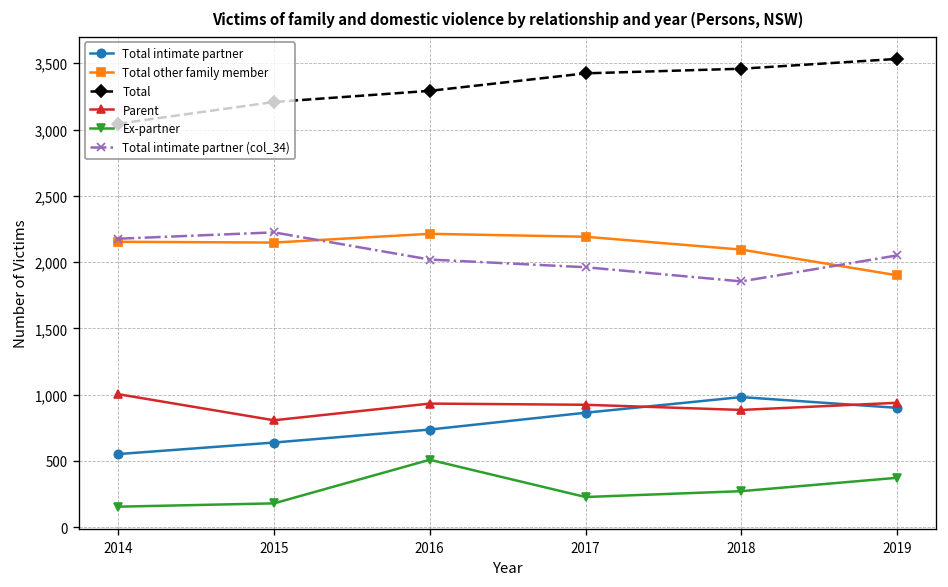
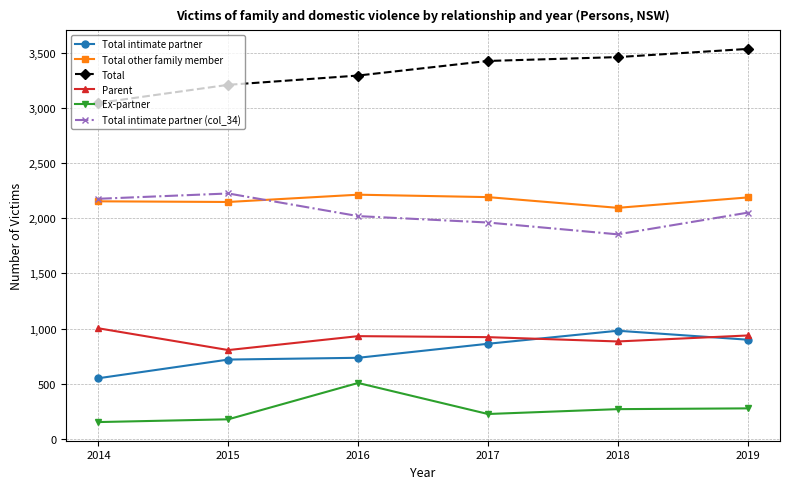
  {
    "Total intimate partner": {
      "2014": "550",
-     "2015": "640",
+     "2015": "720",
      "2016": "740",
      "2017": "860",
      "2018": "980",
      "2019": "900"
    },
    "Total other family member": {
      "2015": "2,150",
      "2016": "2,210",
      "2017": "2,190",
      "2018": "2,090",
-     "2019": "1,900"
+     "2019": "2,190"
    },
    "Total": {
      "2016": "3,290",
      "2017": "3,420",
      "2018": "3,460",
      "2019": "3,530"
    },
    "Parent": {
      "2014": "1,000",
      "2015": "810",
      "2016": "930",
      "2017": "920",
      "2018": "880",
      "2019": "940"
    },
    "Ex-partner": {
      "2014": "150",
      "2015": "180",
      "2016": "510",
      "2017": "230",
      "2018": "270",
-     "2019": "370"
+     "2019": "280"
    },
    "Total intimate partner (col_34)": {
      "2015": "2,220",
      "2016": "2,020",
      "2017": "1,960",
      "2018": "1,850",
      "2019": "2,050"
    }
  }
